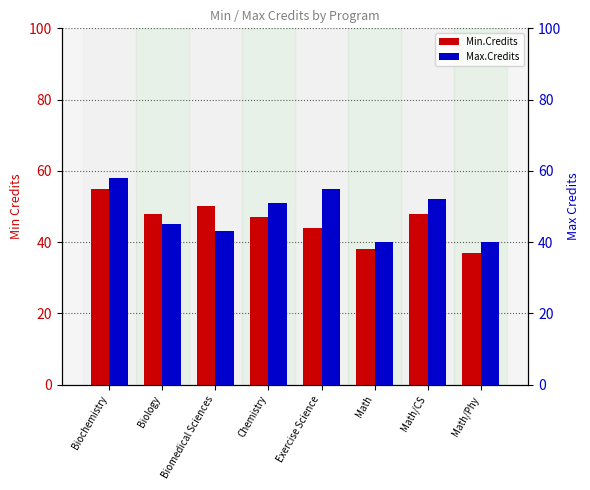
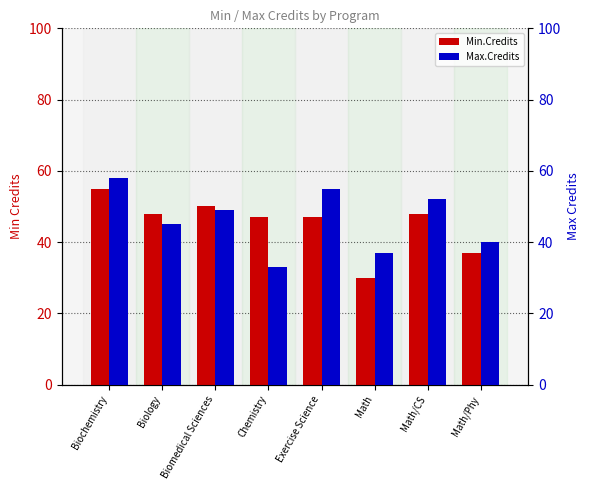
  {
    "Min.Credits": {
      "Biochemistry": 55,
      "Biology": 48,
      "Biomedical Sciences": 50,
      "Chemistry": 47,
-     "Exercise Science": 44,
-     "Math": 38,
+     "Exercise Science": 47,
+     "Math": 30,
      "Math/CS": 48,
      "Math/Phy": 37
    },
    "Max.Credits": {
      "Biochemistry": 58,
      "Biology": 45,
-     "Biomedical Sciences": 43,
-     "Chemistry": 51,
+     "Biomedical Sciences": 49,
+     "Chemistry": 33,
      "Exercise Science": 55,
-     "Math": 40,
+     "Math": 37,
      "Math/CS": 52,
      "Math/Phy": 40
    }
  }
